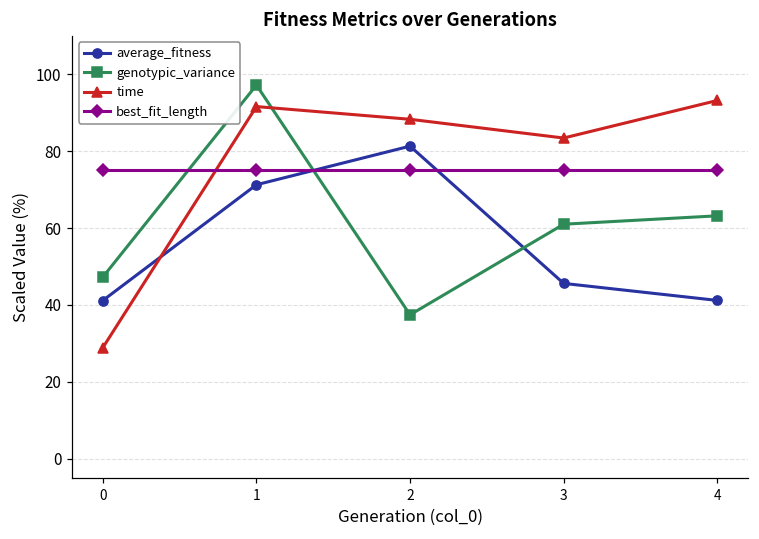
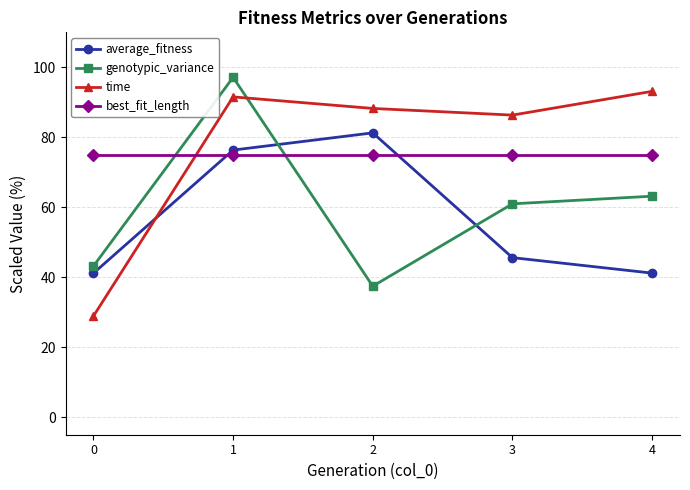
  {
    "average_fitness": {
      "0": 41,
-     "1": 71,
+     "1": 76,
      "2": 81,
      "3": 46,
      "4": 41
    },
    "genotypic_variance": {
-     "0": 47,
+     "0": 43,
      "1": 97,
      "2": 37,
      "3": 61,
      "4": 63
    },
    "time": {
      "0": 29,
      "1": 92,
      "2": 88,
-     "3": 83,
+     "3": 86,
      "4": 93
    },
    "best_fit_length": {
      "0": 75,
      "1": 75,
      "2": 75,
      "3": 75,
      "4": 75
    }
  }
